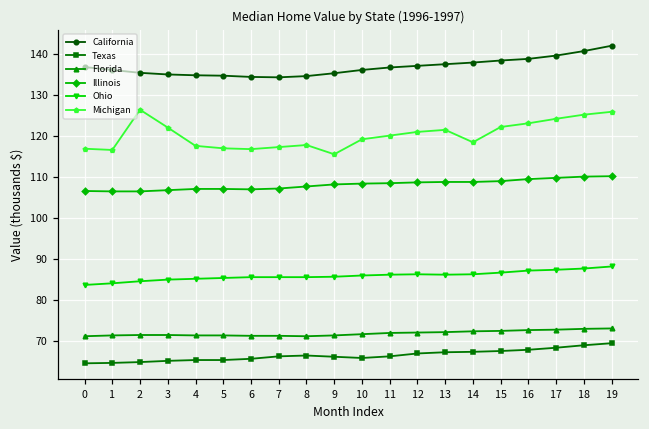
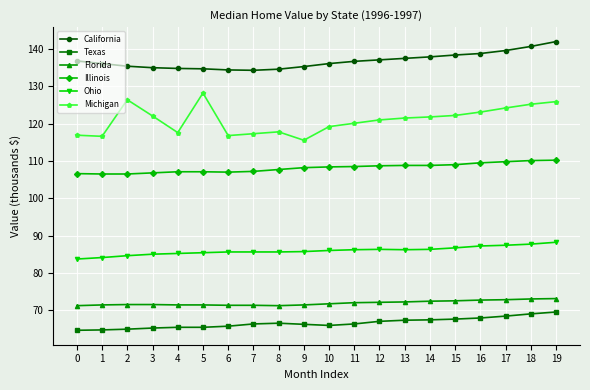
  {
    "Michigan": {
      "0": 117,
      "1": 117,
      "2": 126,
      "3": 122,
      "4": 118,
-     "5": 117,
+     "5": 128,
      "6": 117,
      "7": 117,
      "8": 118,
      "9": 116,
      "10": 119,
      "11": 120,
      "12": 121,
      "13": 122,
-     "14": 118,
+     "14": 122,
      "15": 122,
      "16": 123,
      "17": 124,
      "18": 125,
      "19": 126
    }
  }
